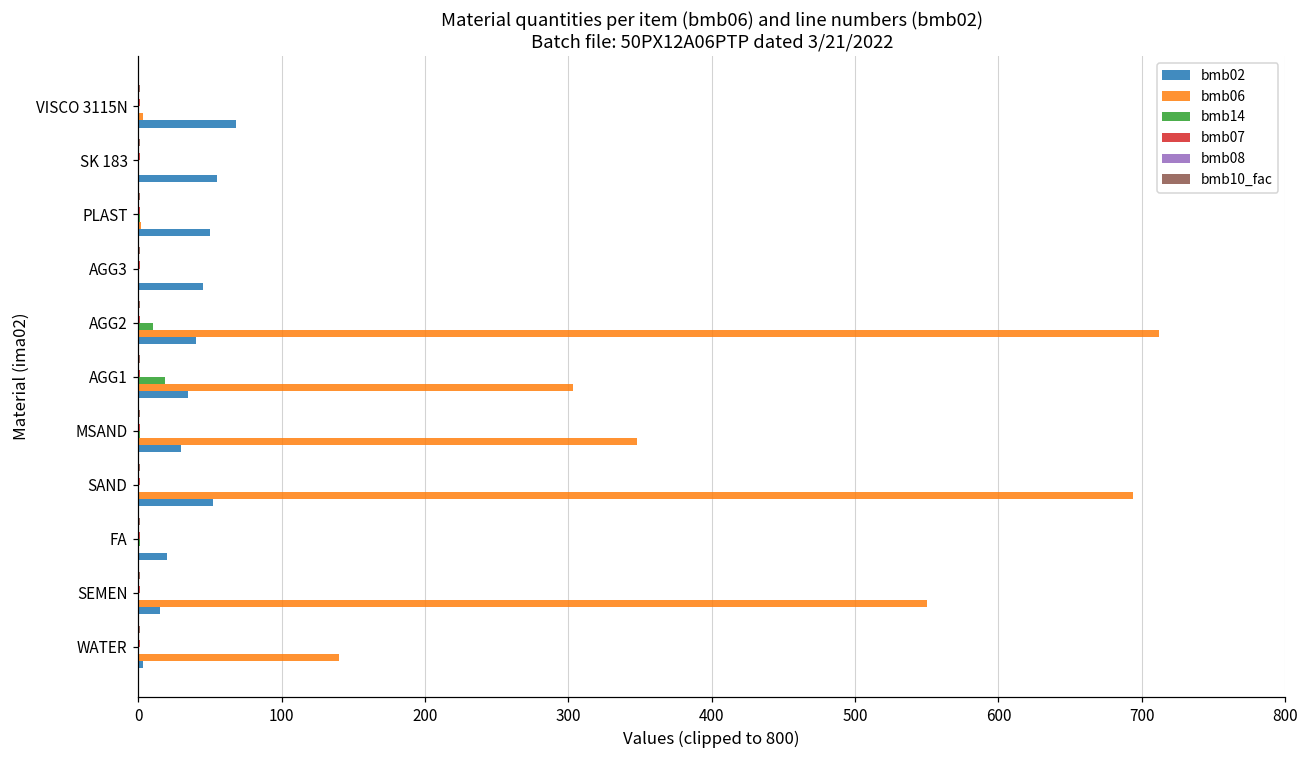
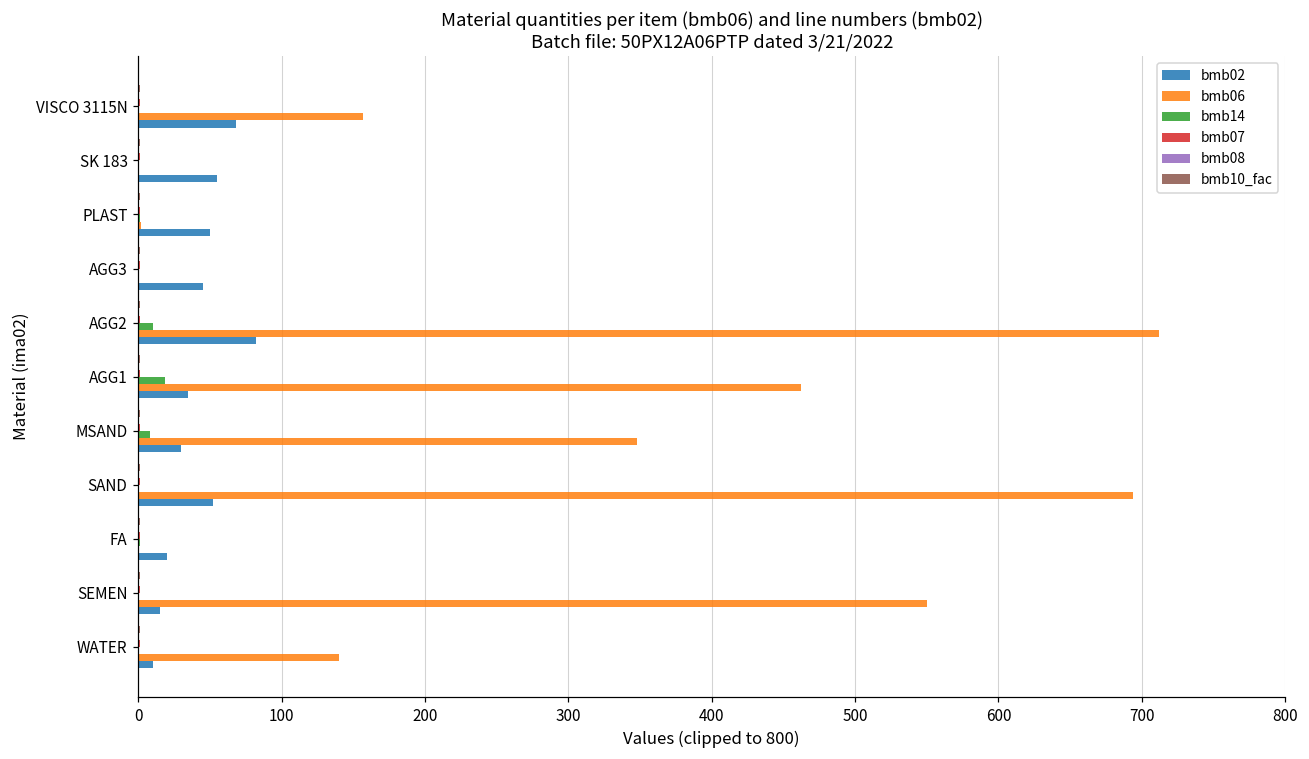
  {
    "bmb02": {
      "VISCO 3115N": 68,
      "SK 183": 55,
      "PLAST": 50,
      "AGG3": 45,
-     "AGG2": 40,
+     "AGG2": 82,
      "AGG1": 35,
      "MSAND": 30,
      "SAND": 52,
      "FA": 20,
      "SEMEN": 15,
-     "WATER": 3
+     "WATER": 10
    },
    "bmb06": {
-     "VISCO 3115N": 4,
+     "VISCO 3115N": 157,
      "SK 183": 0,
      "AGG3": 0,
      "AGG2": 712,
-     "AGG1": 303,
+     "AGG1": 462,
      "MSAND": 348,
      "SAND": 694,
      "FA": 0,
      "SEMEN": 550,
      "WATER": 140
    },
    "bmb14": {
      "VISCO 3115N": 0,
      "SK 183": 0,
      "AGG3": 0,
      "AGG2": 10,
      "AGG1": 19,
-     "MSAND": 1,
+     "MSAND": 8,
      "SAND": 0,
      "SEMEN": 0,
      "WATER": 0
    },
    "bmb08": {
      "VISCO 3115N": 0,
      "SK 183": 0,
      "PLAST": 0,
      "AGG3": 0,
      "AGG2": 0,
      "AGG1": 0,
      "MSAND": 0,
      "SAND": 0,
      "FA": 0,
      "SEMEN": 0,
      "WATER": 0
    }
  }
